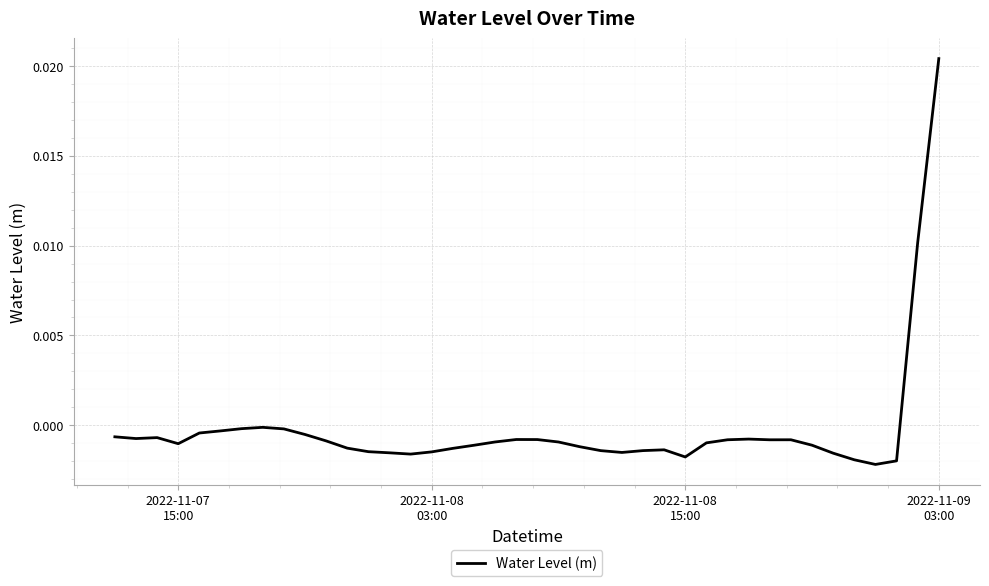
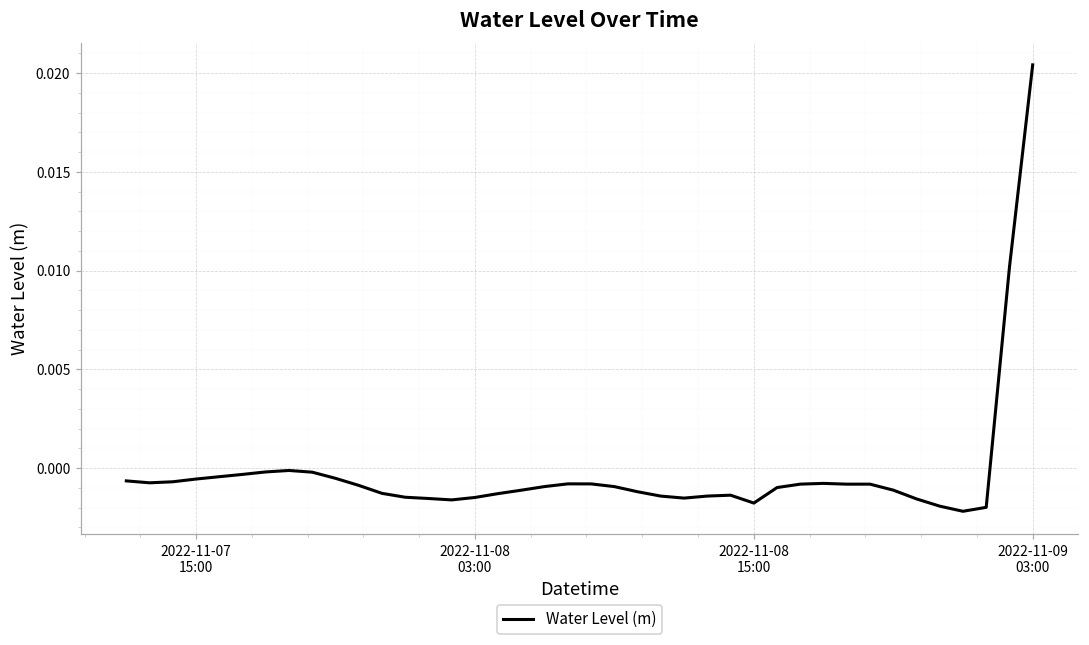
  {
-   "2022-11-07 15:00": -0.0010,
+   "2022-11-07 15:00": -0.0006,
    "2022-11-08 03:00": -0.0015,
    "2022-11-08 15:00": -0.0018,
    "2022-11-09 03:00": 0.0204
  }
